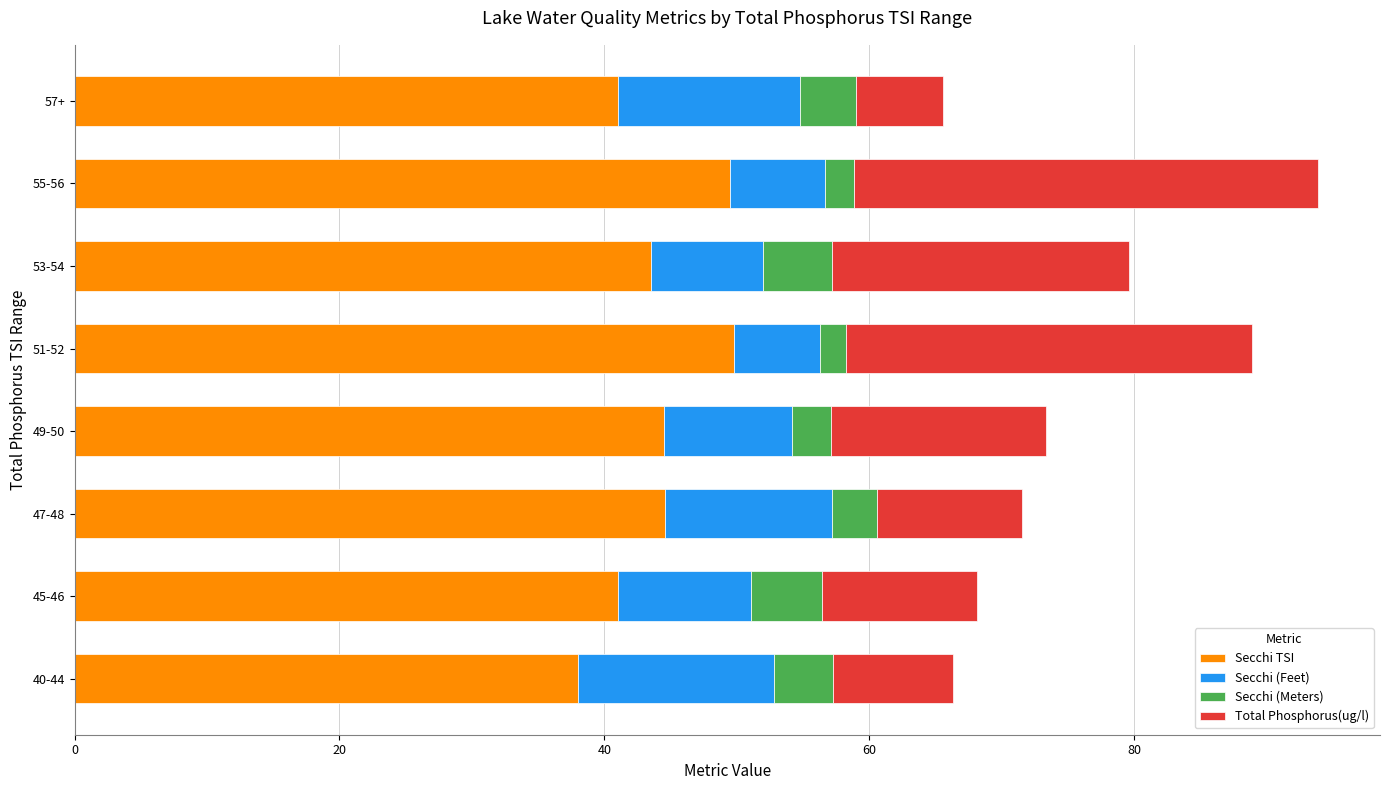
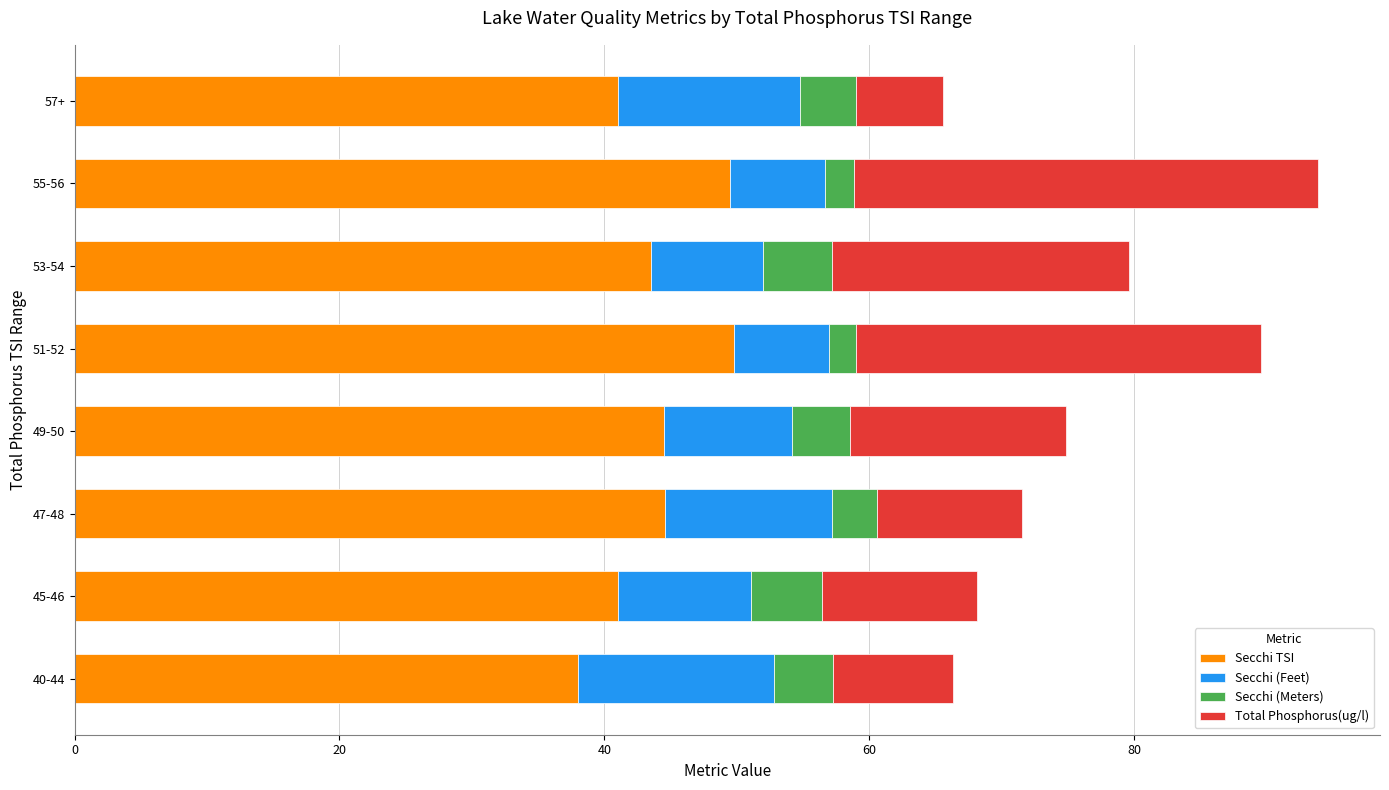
  {
    "Secchi TSI": {
      "57+": 41.0,
      "55-56": 49.5,
      "53-54": 43.5,
      "51-52": 49.8,
      "49-50": 44.5,
      "47-48": 44.6,
      "45-46": 41.0,
      "40-44": 38.0
    },
    "Secchi (Feet)": {
      "57+": 13.8,
      "55-56": 7.2,
      "53-54": 8.5,
-     "51-52": 6.5,
+     "51-52": 7.2,
      "49-50": 9.6,
      "47-48": 12.6,
      "45-46": 10.0,
      "40-44": 14.8
    },
    "Secchi (Meters)": {
      "57+": 4.2,
      "55-56": 2.2,
      "53-54": 5.2,
      "51-52": 2.0,
-     "49-50": 2.9,
+     "49-50": 4.4,
      "47-48": 3.4,
      "45-46": 5.4,
      "40-44": 4.5
    },
    "Total Phosphorus(ug/l)": {
      "57+": 6.6,
      "55-56": 35.0,
      "53-54": 22.5,
      "51-52": 30.6,
      "49-50": 16.3,
      "47-48": 11.0,
      "45-46": 11.7,
      "40-44": 9.0
    }
  }
